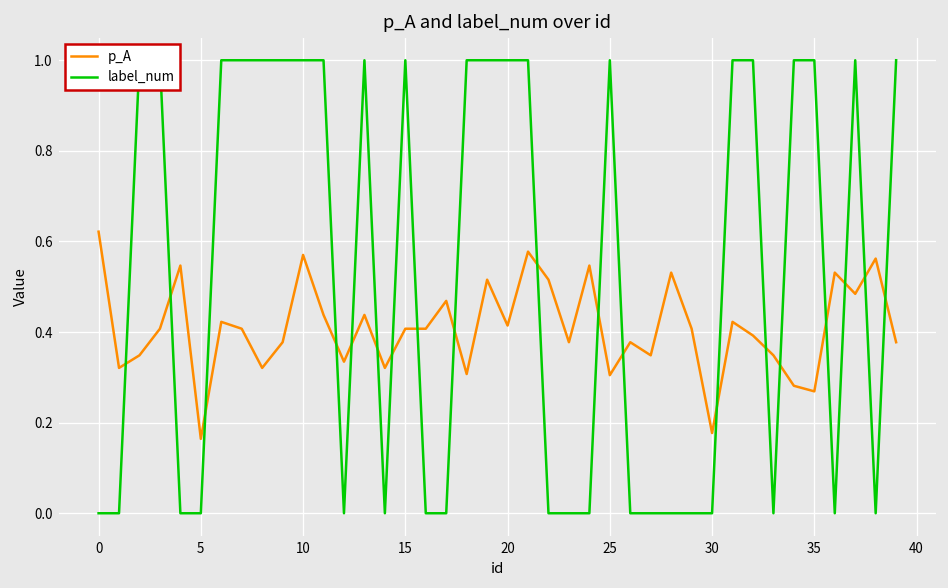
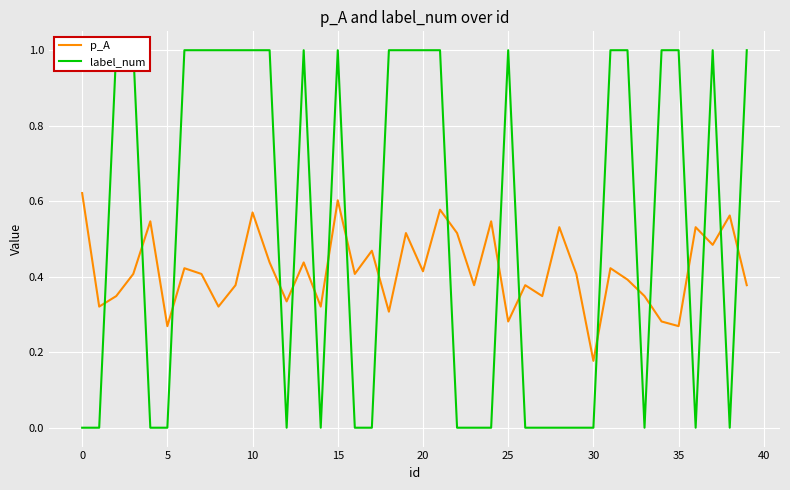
  {
    "p_A": {
      "0": 0.62,
-     "5": 0.16,
+     "5": 0.27,
      "10": 0.57,
-     "15": 0.41,
+     "15": 0.60,
      "20": 0.41,
-     "25": 0.30,
+     "25": 0.28,
      "30": 0.18,
      "35": 0.27
    },
    "label_num": {
      "0": 0.00,
      "5": 0.00,
      "10": 1.00,
      "15": 1.00,
      "20": 1.00,
      "25": 1.00,
      "30": 0.00,
      "35": 1.00
    }
  }
